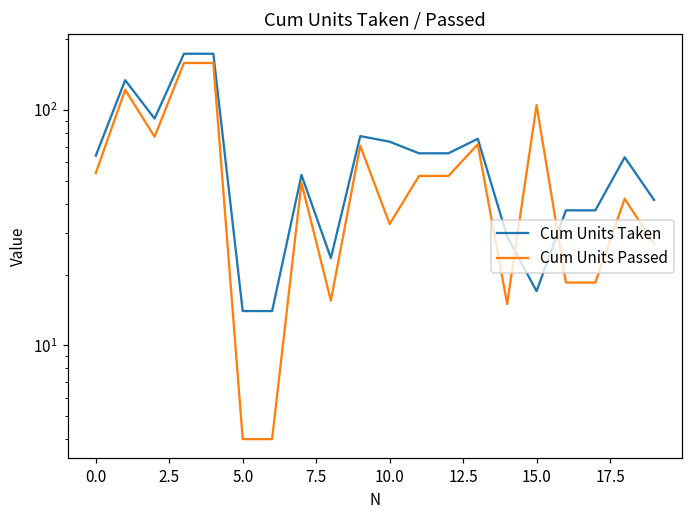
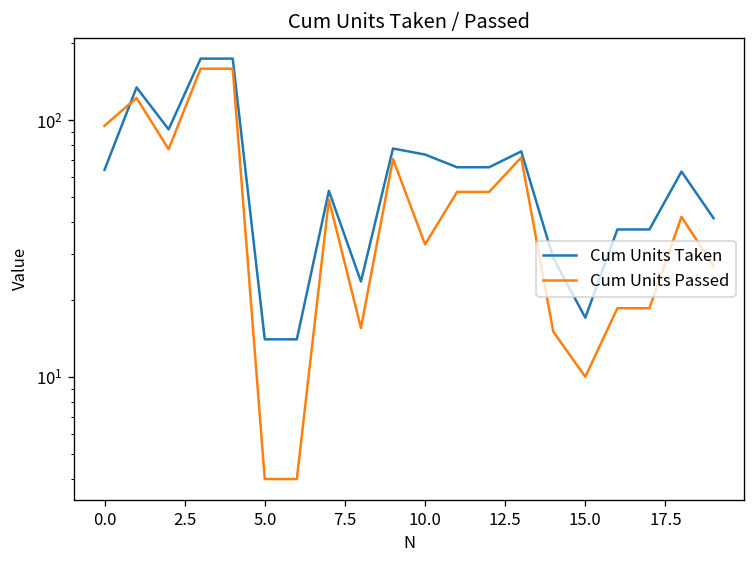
  {
    "Cum Units Taken": {
      "0.0": 64,
      "5.0": 14,
      "10.0": 73,
      "15.0": 17
    },
    "Cum Units Passed": {
-     "0.0": 54,
+     "0.0": 100,
      "5.0": 4,
      "10.0": 33,
-     "15.0": 110
+     "15.0": 10
    }
  }
